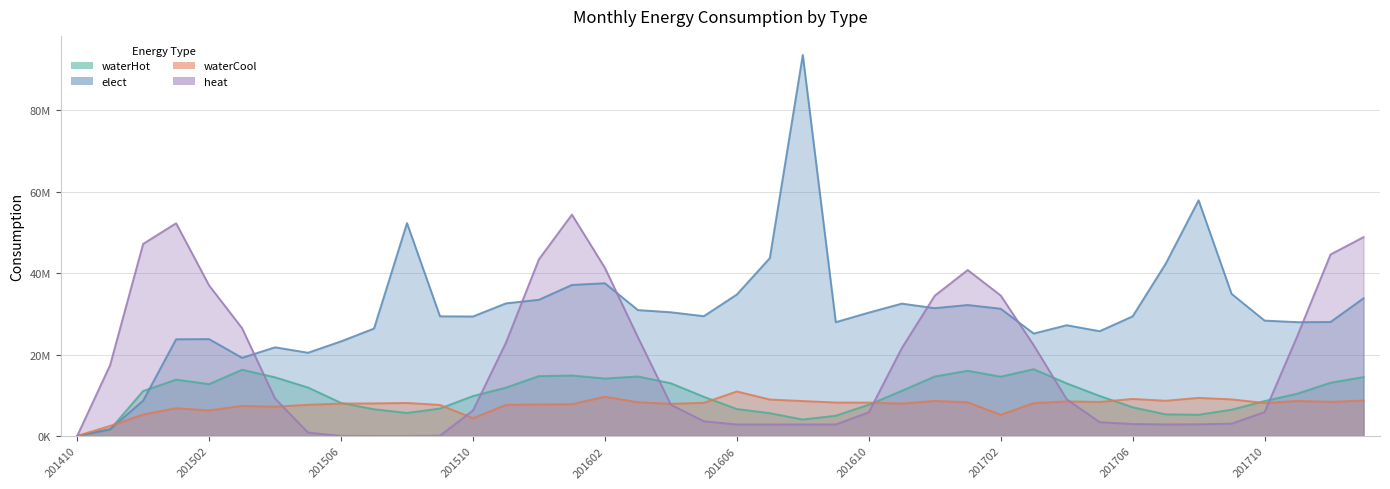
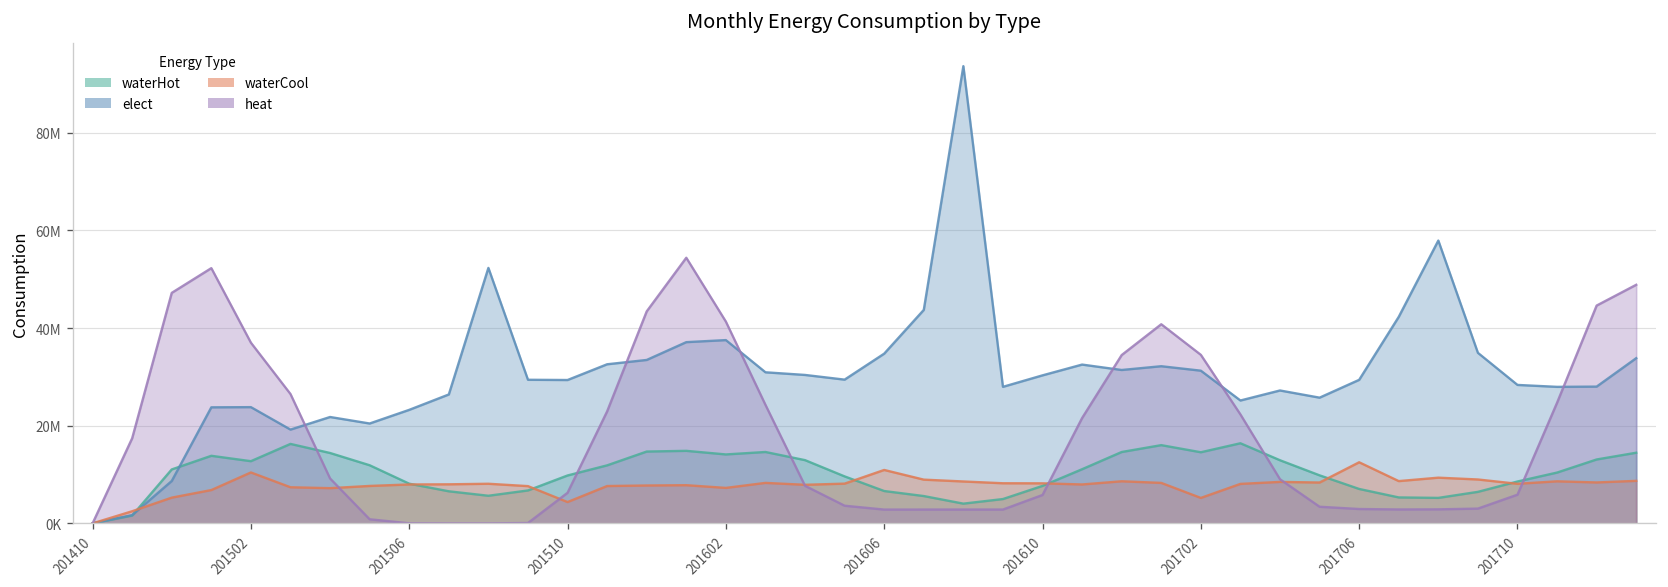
  {
    "waterCool": {
-     "201502": 6000000,
+     "201502": 10000000,
      "201510": 4000000,
-     "201602": 10000000,
+     "201602": 7000000,
      "201606": 11000000,
      "201702": 5000000,
-     "201706": 9000000
+     "201706": 13000000
    }
  }
